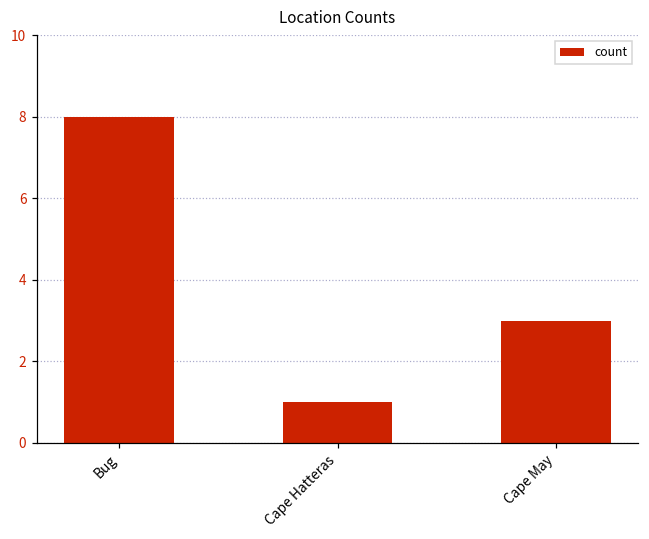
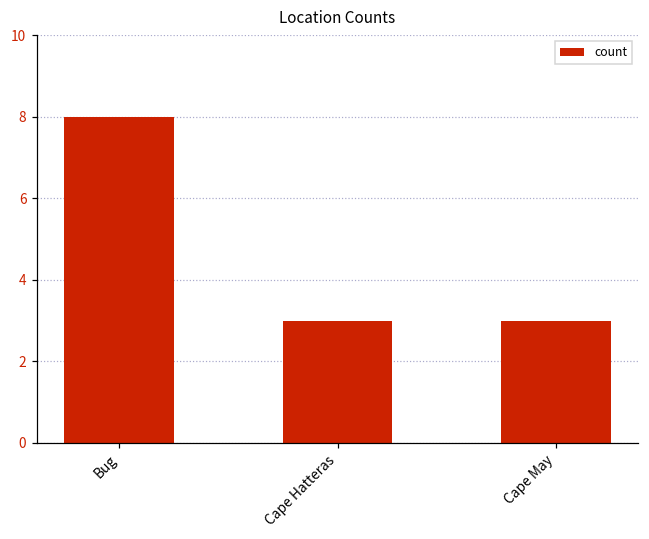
  {
    "Bug": 8,
-   "Cape Hatteras": 1,
+   "Cape Hatteras": 3,
    "Cape May": 3
  }
